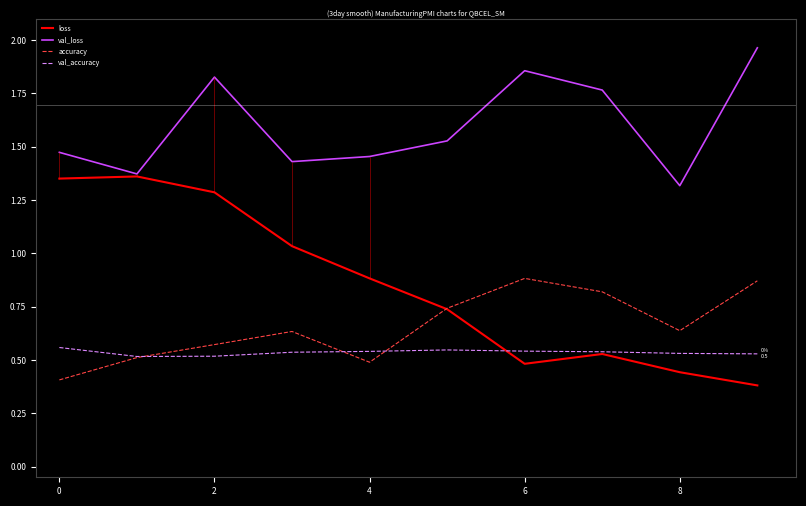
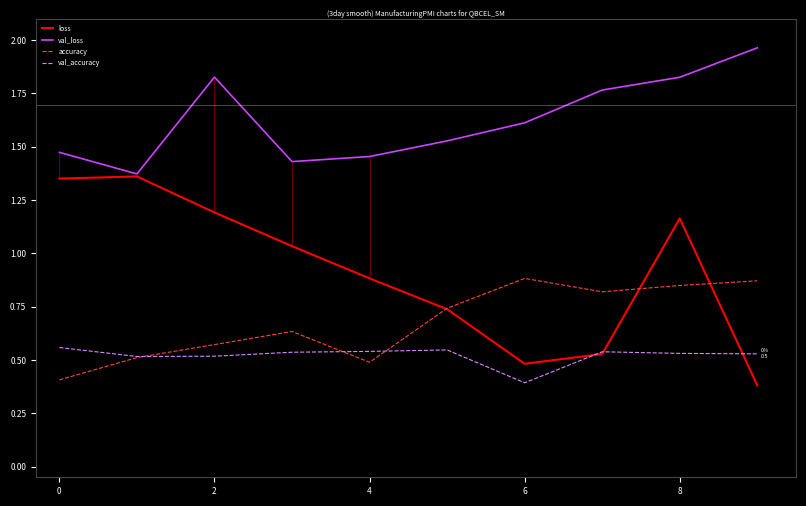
  {
    "loss": {
      "0": 1.35,
-     "2": 1.29,
+     "2": 1.19,
      "4": 0.88,
      "6": 0.48,
-     "8": 0.44
+     "8": 1.16
    },
    "val_loss": {
      "0": 1.47,
      "2": 1.83,
      "4": 1.45,
-     "6": 1.86,
-     "8": 1.32
+     "6": 1.61,
+     "8": 1.83
    },
    "accuracy": {
      "0": 0.41,
      "2": 0.57,
      "4": 0.49,
      "6": 0.88,
-     "8": 0.64
+     "8": 0.85
    },
    "val_accuracy": {
      "0": 0.56,
      "2": 0.52,
      "4": 0.54,
-     "6": 0.54,
+     "6": 0.39,
      "8": 0.53
    }
  }
